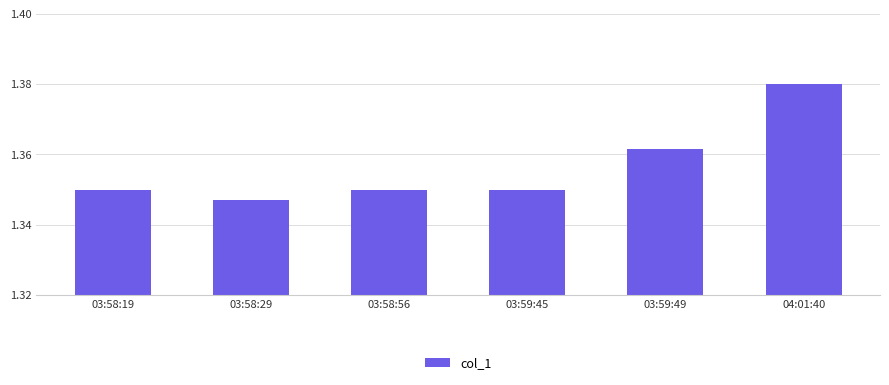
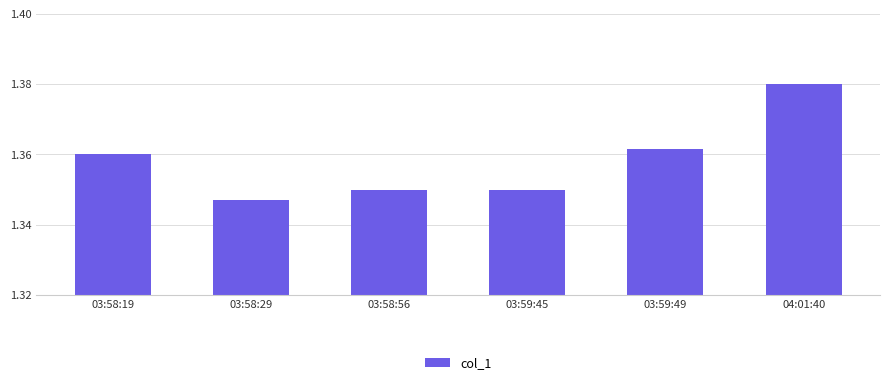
  {
-   "03:58:19": 1.35,
+   "03:58:19": 1.36,
    "03:58:29": 1.347,
    "03:58:56": 1.35,
    "03:59:45": 1.35,
    "03:59:49": 1.362,
    "04:01:40": 1.38
  }
